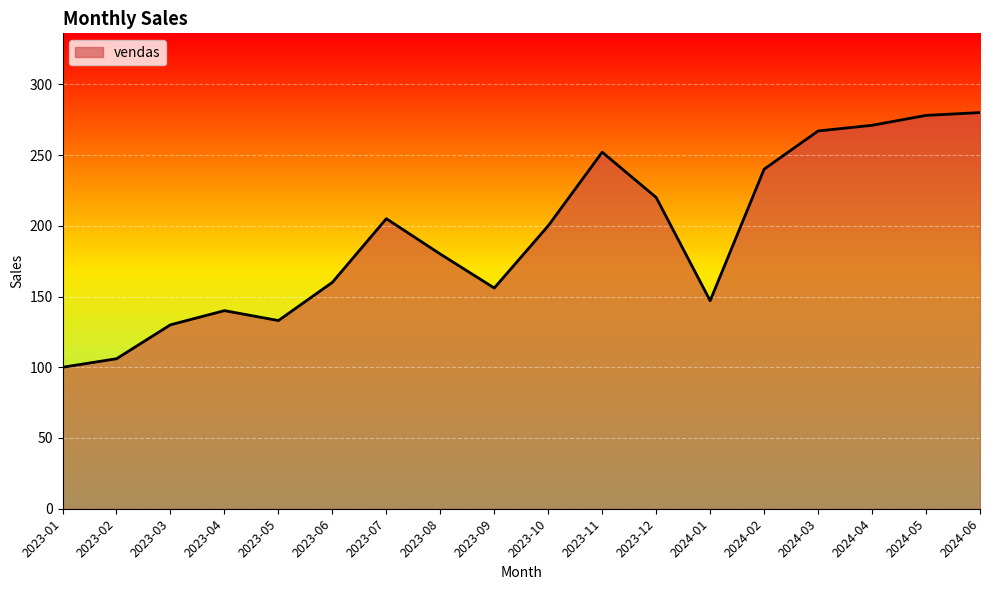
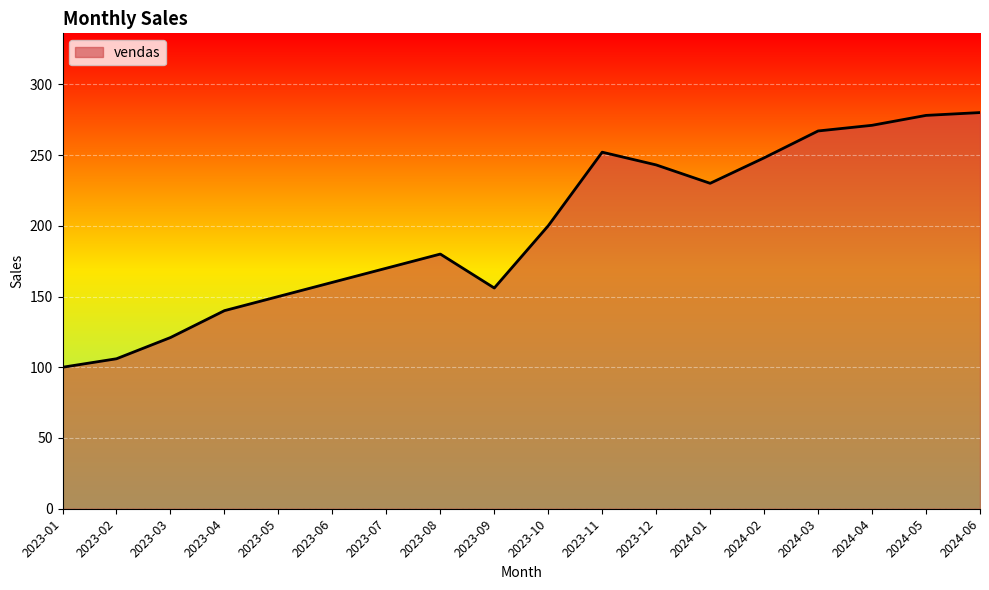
  {
    "2023-01": 100,
    "2023-02": 106,
-   "2023-03": 130,
+   "2023-03": 121,
    "2023-04": 140,
-   "2023-05": 133,
+   "2023-05": 150,
    "2023-06": 160,
-   "2023-07": 205,
+   "2023-07": 170,
    "2023-08": 180,
    "2023-09": 156,
    "2023-10": 200,
    "2023-11": 252,
-   "2023-12": 220,
-   "2024-01": 147,
-   "2024-02": 240,
+   "2023-12": 243,
+   "2024-01": 230,
+   "2024-02": 248,
    "2024-03": 267,
    "2024-04": 271,
    "2024-05": 278,
    "2024-06": 280
  }
